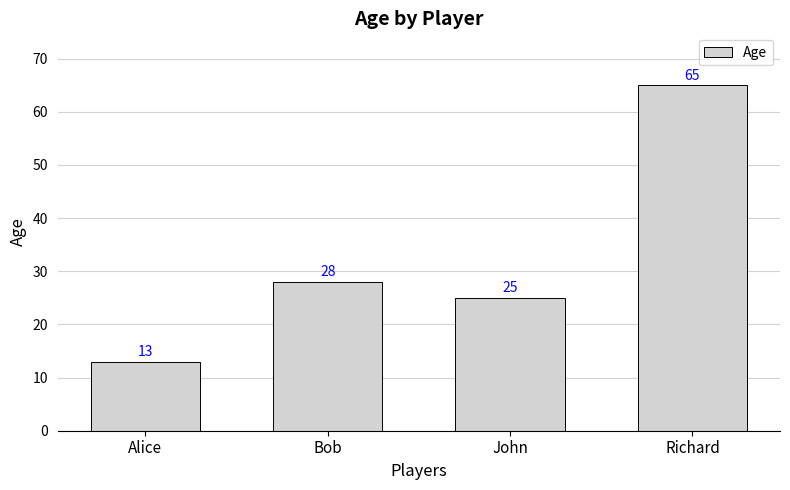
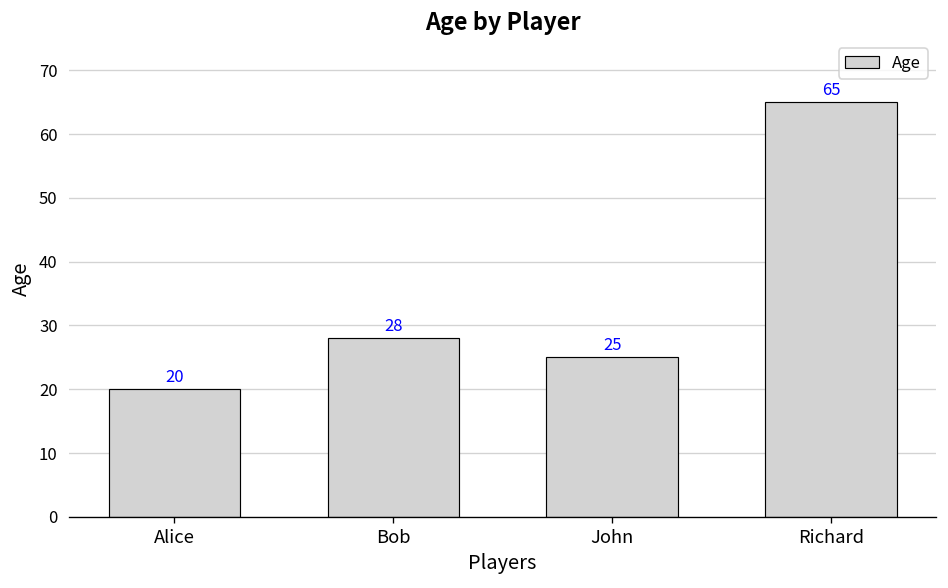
  {
-   "Alice": 13,
+   "Alice": 20,
    "Bob": 28,
    "John": 25,
    "Richard": 65
  }
